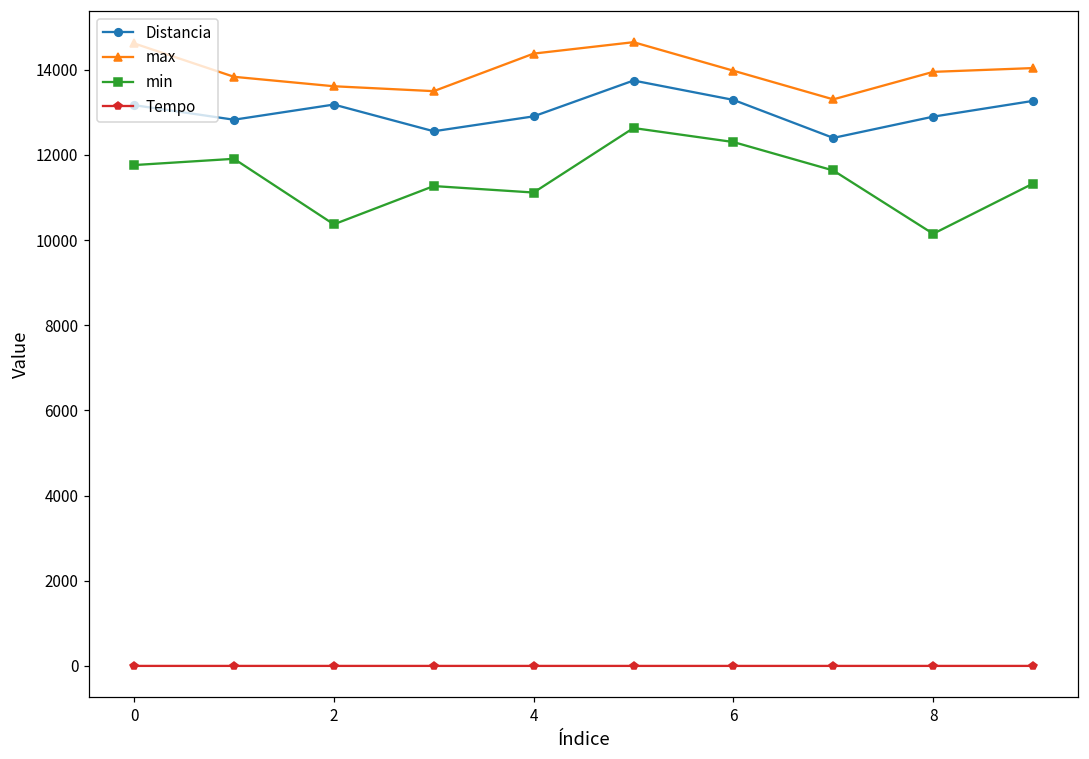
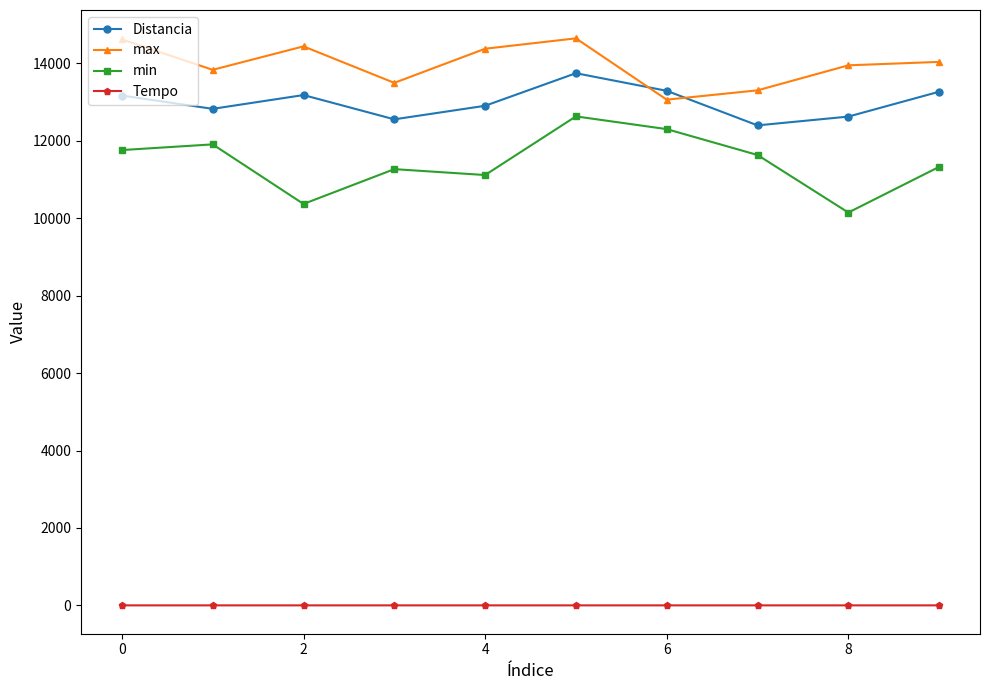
  {
    "Distancia": {
      "2": 13200,
      "4": 12900,
      "6": 13300,
-     "8": 12900
+     "8": 12600
    },
    "max": {
-     "2": 13600,
+     "2": 14400,
      "4": 14400,
-     "6": 14000,
+     "6": 13100,
      "8": 14000
    },
    "min": {
      "0": 11800,
      "2": 10400,
      "4": 11100,
      "6": 12300,
      "8": 10100
    },
    "Tempo": {
      "0": 0,
      "2": 0,
      "4": 0,
      "6": 0,
      "8": 0
    }
  }
